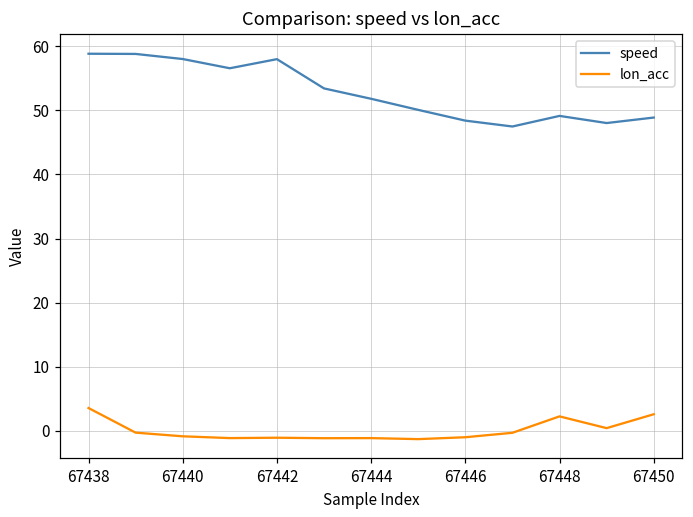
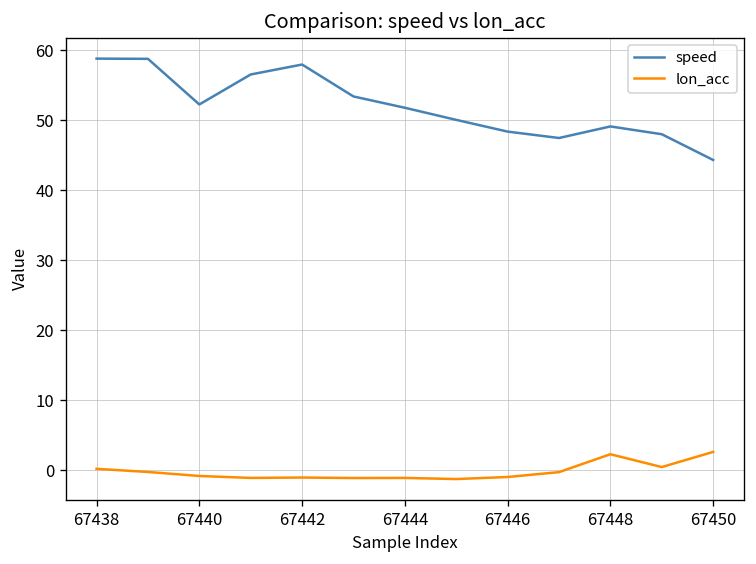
  {
    "speed": {
      "67438": 59,
-     "67440": 58,
+     "67440": 52,
      "67442": 58,
      "67444": 52,
      "67446": 48,
      "67448": 49,
-     "67450": 49
+     "67450": 44
    },
    "lon_acc": {
-     "67438": 4,
+     "67438": 0,
      "67440": -1,
      "67442": -1,
      "67444": -1,
      "67446": -1,
      "67448": 2,
      "67450": 3
    }
  }
